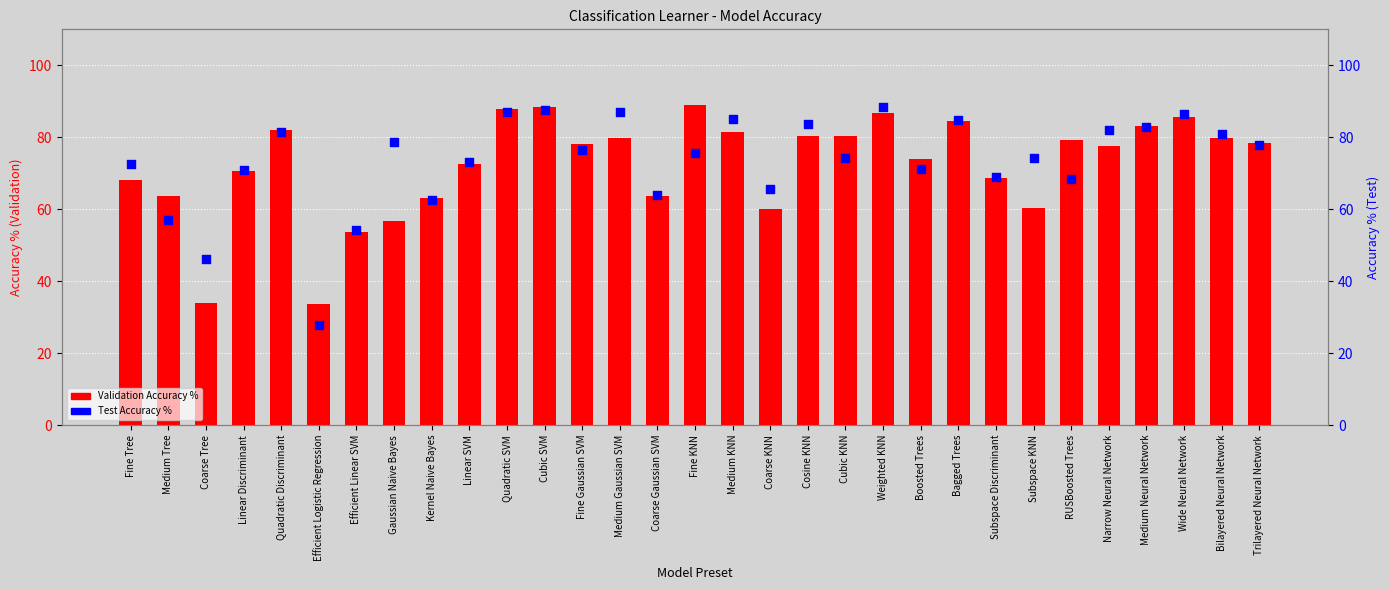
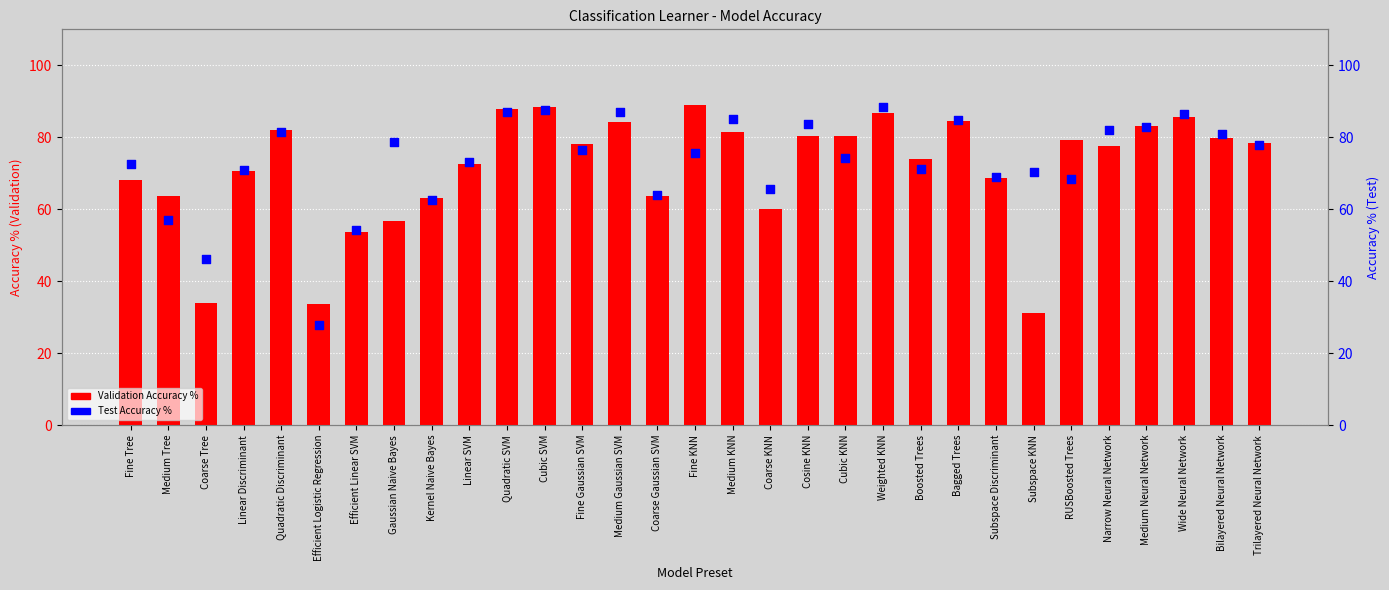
  {
    "Validation Accuracy %": {
      "Fine Tree": 68,
      "Medium Tree": 64,
      "Coarse Tree": 34,
      "Linear Discriminant": 71,
      "Quadratic Discriminant": 82,
      "Efficient Logistic Regression": 34,
      "Efficient Linear SVM": 54,
      "Gaussian Naive Bayes": 57,
      "Kernel Naive Bayes": 63,
      "Linear SVM": 73,
      "Quadratic SVM": 88,
      "Cubic SVM": 88,
      "Fine Gaussian SVM": 78,
-     "Medium Gaussian SVM": 80,
+     "Medium Gaussian SVM": 84,
      "Coarse Gaussian SVM": 64,
      "Fine KNN": 89,
      "Medium KNN": 81,
      "Coarse KNN": 60,
      "Cosine KNN": 80,
      "Cubic KNN": 80,
      "Weighted KNN": 87,
      "Boosted Trees": 74,
      "Bagged Trees": 84,
      "Subspace Discriminant": 69,
-     "Subspace KNN": 60,
+     "Subspace KNN": 31,
      "RUSBoosted Trees": 79,
      "Narrow Neural Network": 78,
      "Medium Neural Network": 83,
      "Wide Neural Network": 86,
      "Bilayered Neural Network": 80,
      "Trilayered Neural Network": 78
    },
    "Test Accuracy %": {
-     "Subspace KNN": 74
+     "Subspace KNN": 70
    }
  }
